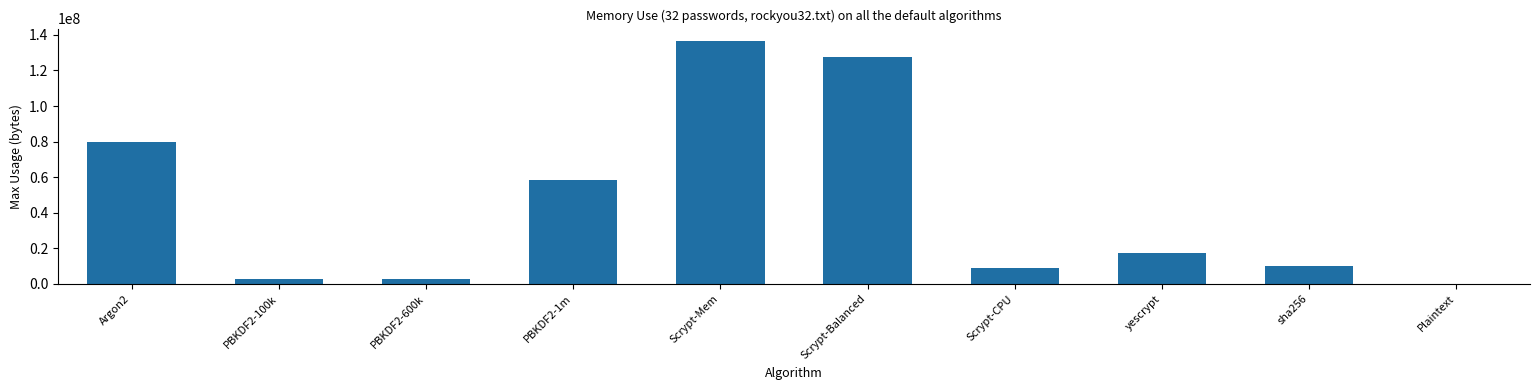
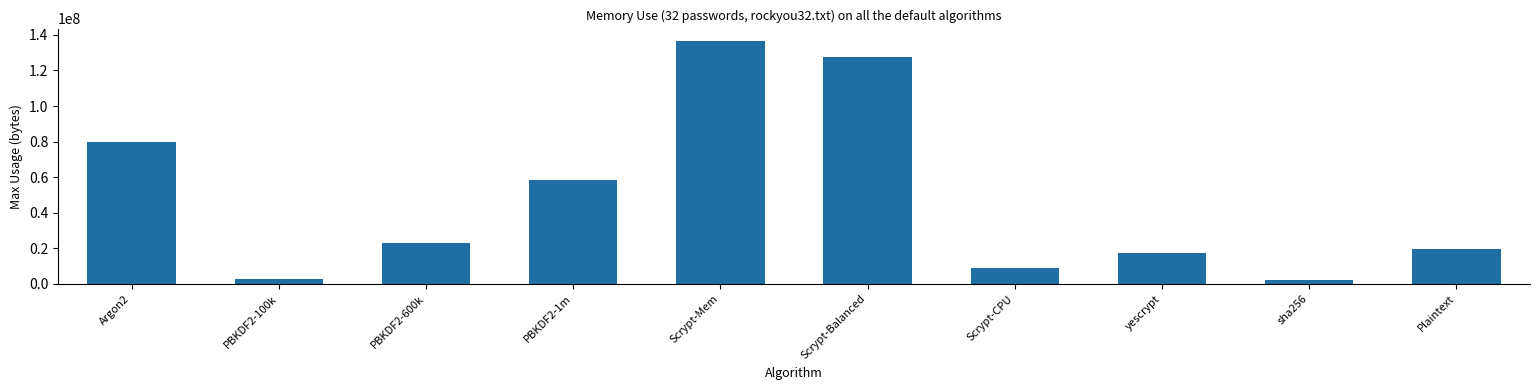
  {
    "Argon2": 80000000,
    "PBKDF2-100k": 2000000,
-   "PBKDF2-600k": 2000000,
+   "PBKDF2-600k": 23000000,
    "PBKDF2-1m": 58000000,
    "Scrypt-Mem": 137000000,
    "Scrypt-Balanced": 128000000,
    "Scrypt-CPU": 9000000,
    "yescrypt": 17000000,
-   "sha256": 10000000,
-   "Plaintext": 0
+   "sha256": 2000000,
+   "Plaintext": 19000000
  }
